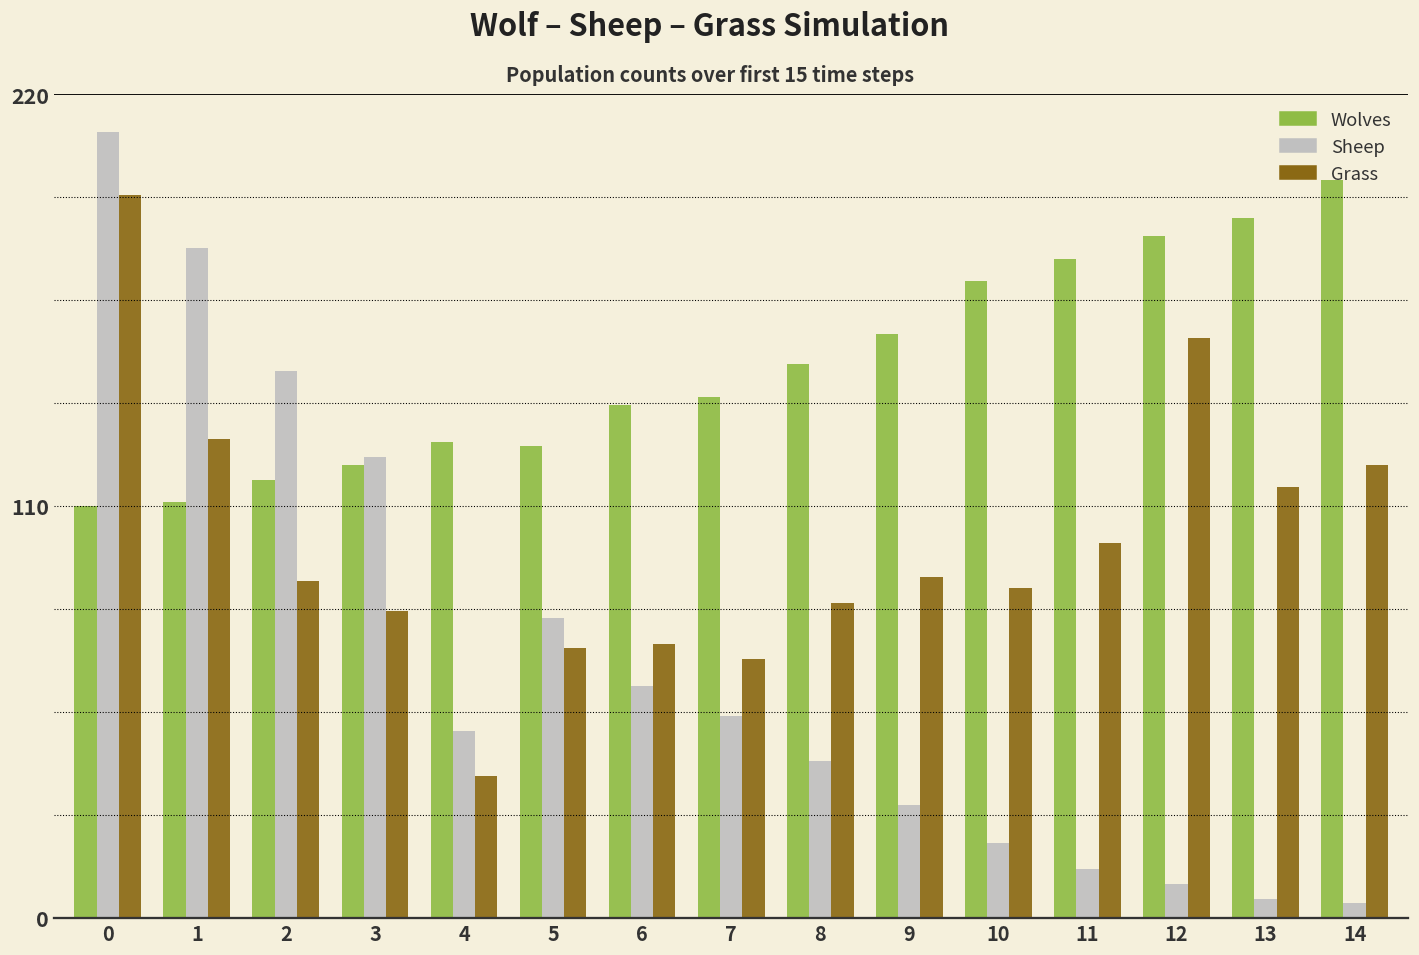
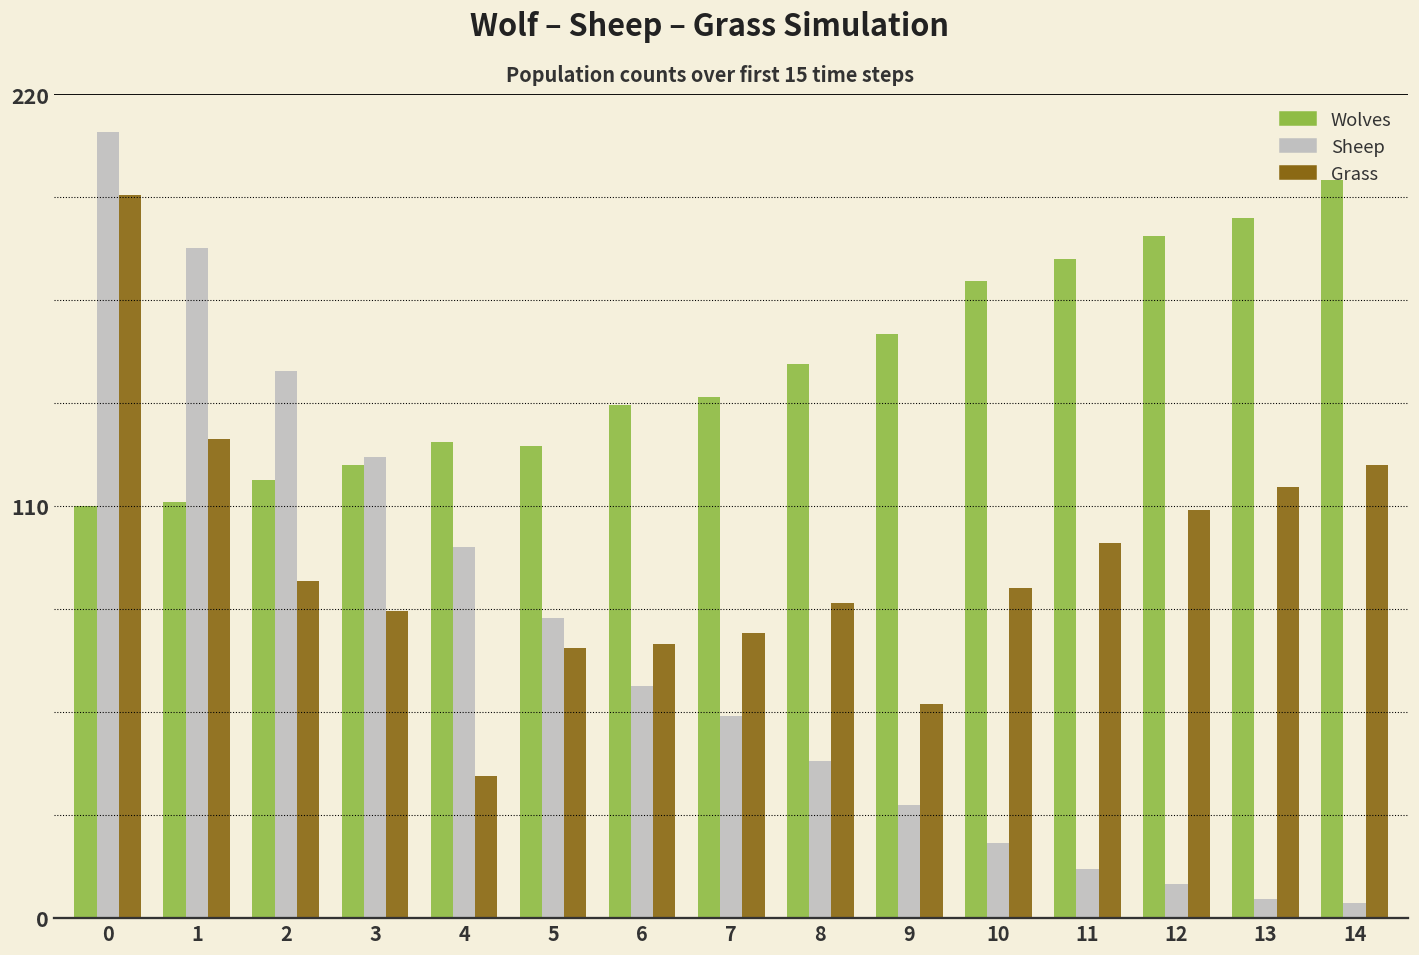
  {
    "Wolves": {
      "0": 110,
      "1": 111,
      "2": 117,
      "3": 121,
      "4": 127,
      "5": 126,
      "6": 137,
      "7": 139,
      "8": 148,
      "9": 156,
      "10": 170,
      "11": 176,
      "12": 182,
      "13": 187,
      "14": 197
    },
    "Sheep": {
      "0": 210,
      "1": 179,
      "2": 146,
      "3": 123,
-     "4": 50,
+     "4": 99,
      "5": 80,
      "6": 62,
      "7": 54,
      "8": 42,
      "9": 30,
      "10": 20,
      "11": 13,
      "12": 9,
      "13": 5,
      "14": 4
    },
    "Grass": {
      "0": 193,
      "1": 128,
      "2": 90,
      "3": 82,
      "4": 38,
      "5": 72,
      "6": 73,
-     "7": 69,
+     "7": 76,
      "8": 84,
-     "9": 91,
+     "9": 57,
      "10": 88,
      "11": 100,
-     "12": 155,
+     "12": 109,
      "13": 115,
      "14": 121
    }
  }
